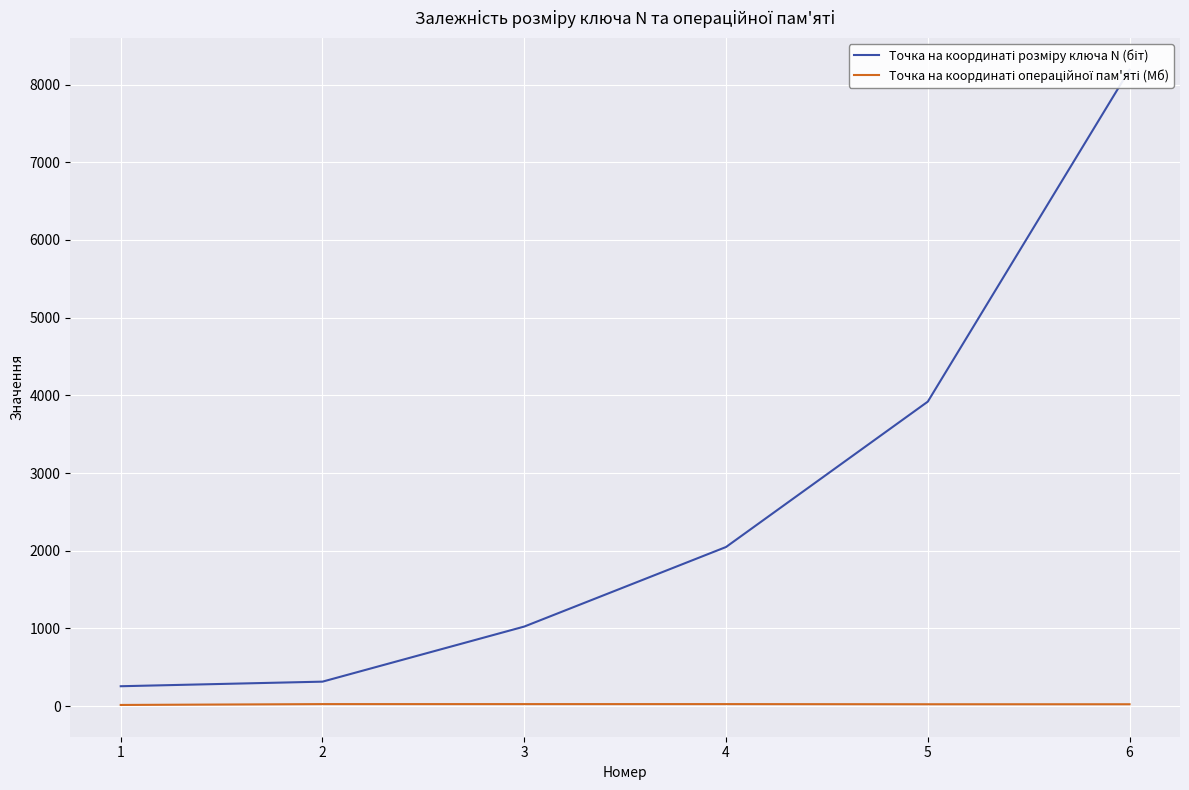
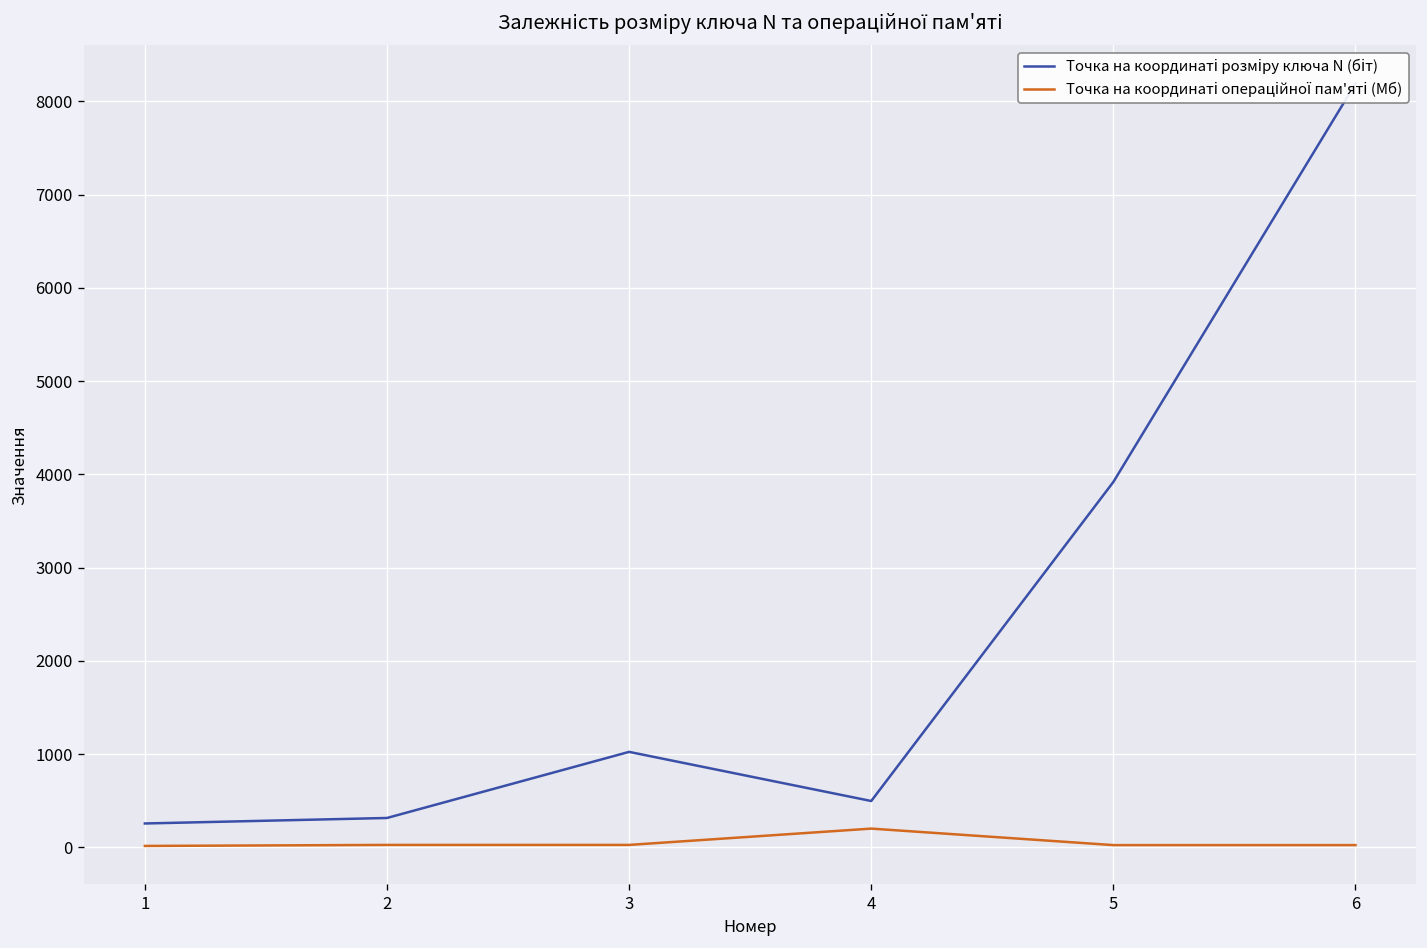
  {
    "Точка на координаті розміру ключа N (біт)": {
      "1": 300,
      "2": 300,
      "3": 1000,
-     "4": 2000,
+     "4": 500,
      "5": 3900
    },
    "Точка на координаті операційної пам'яті (Мб)": {
      "1": 0,
      "2": 0,
      "3": 0,
-     "4": 0,
+     "4": 200,
      "5": 0,
      "6": 0
    }
  }
